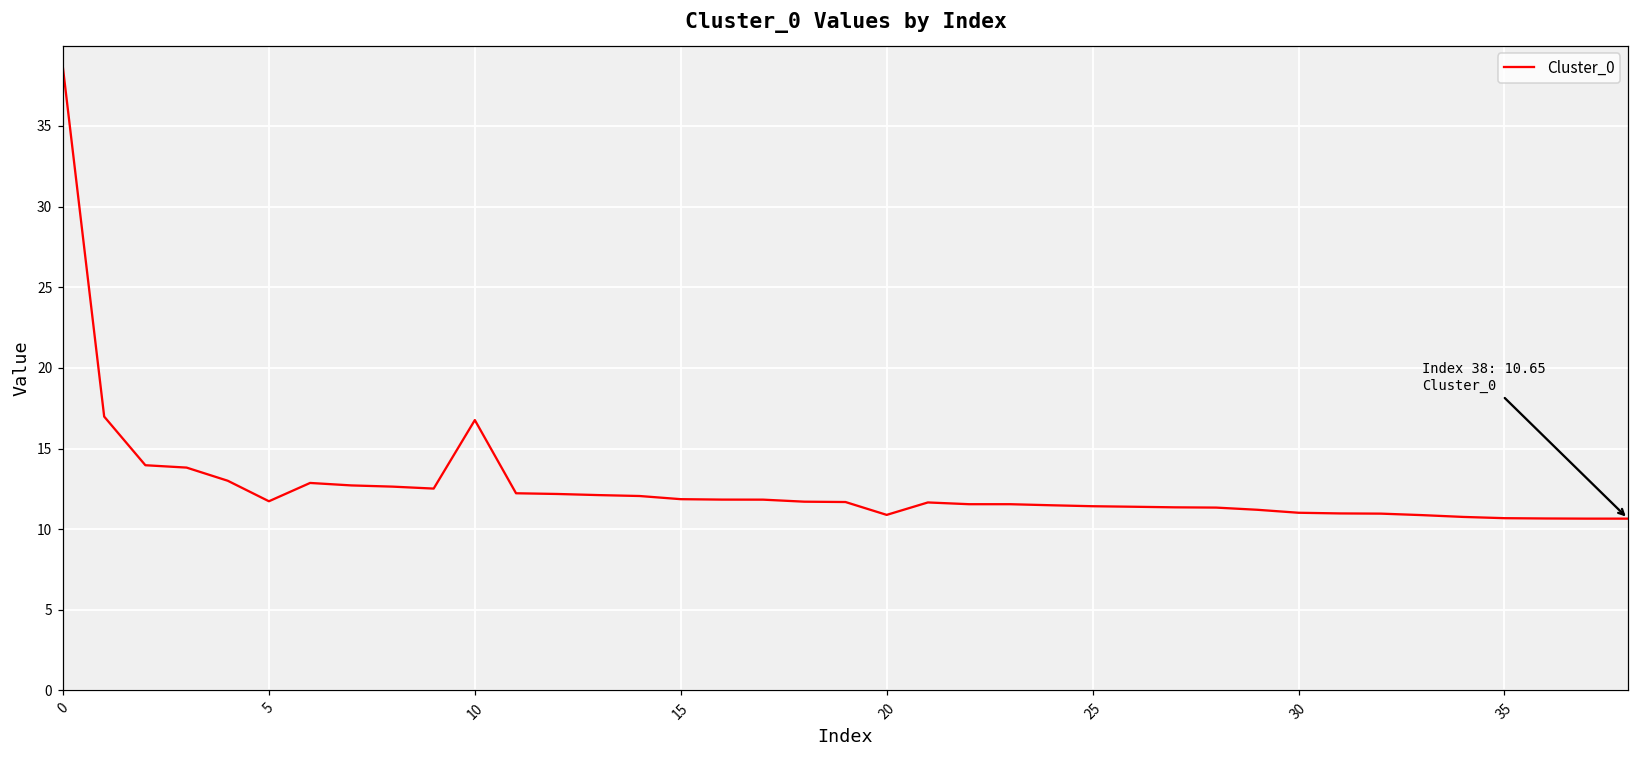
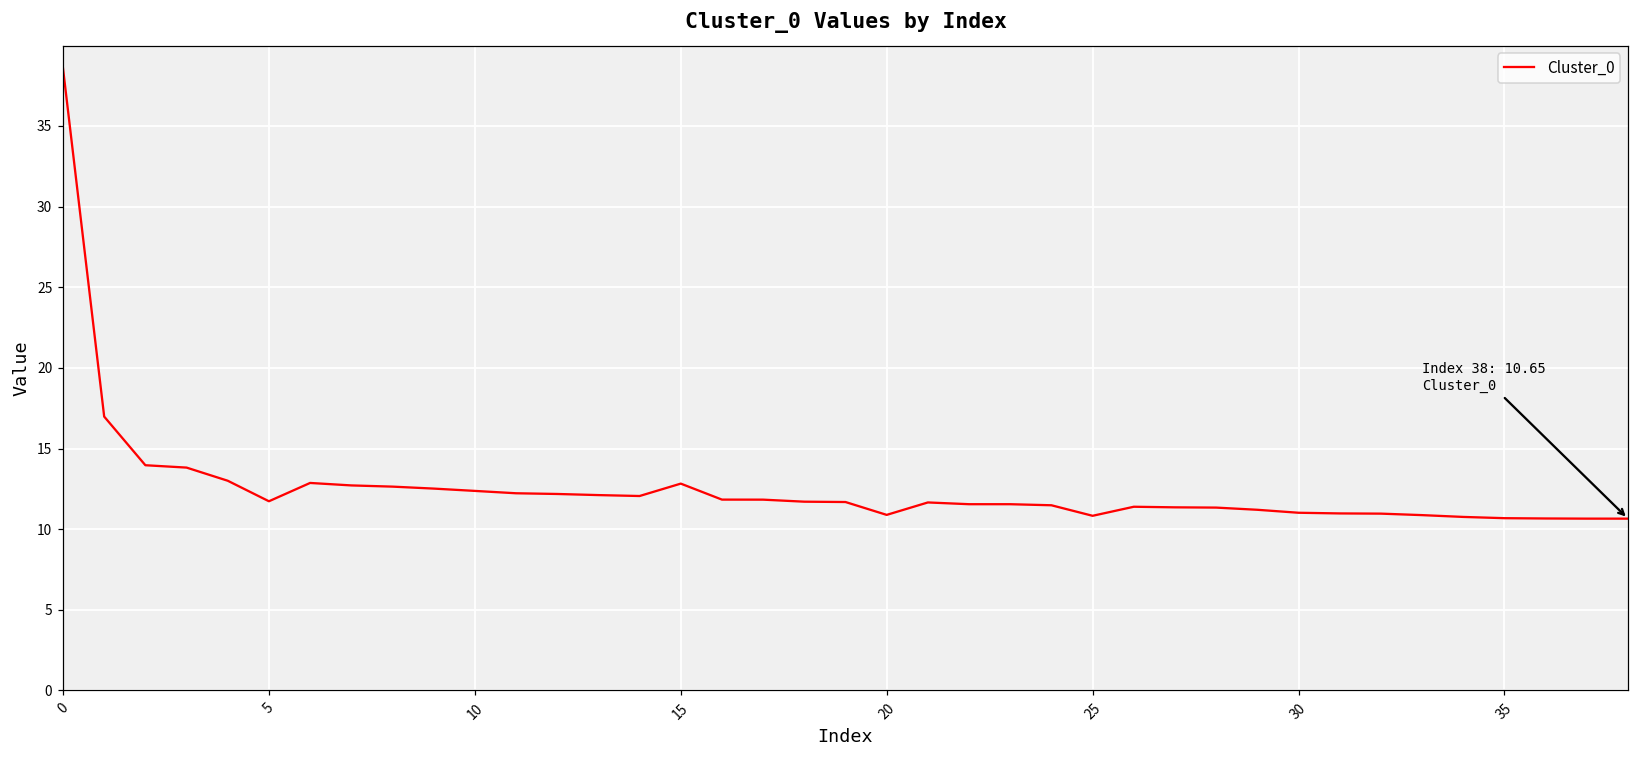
  {
    "0": 38.6,
    "5": 11.7,
-   "10": 16.8,
-   "15": 11.9,
+   "10": 12.4,
+   "15": 12.8,
    "20": 10.9,
-   "25": 11.4,
+   "25": 10.8,
    "30": 11.0,
    "35": 10.7
  }
